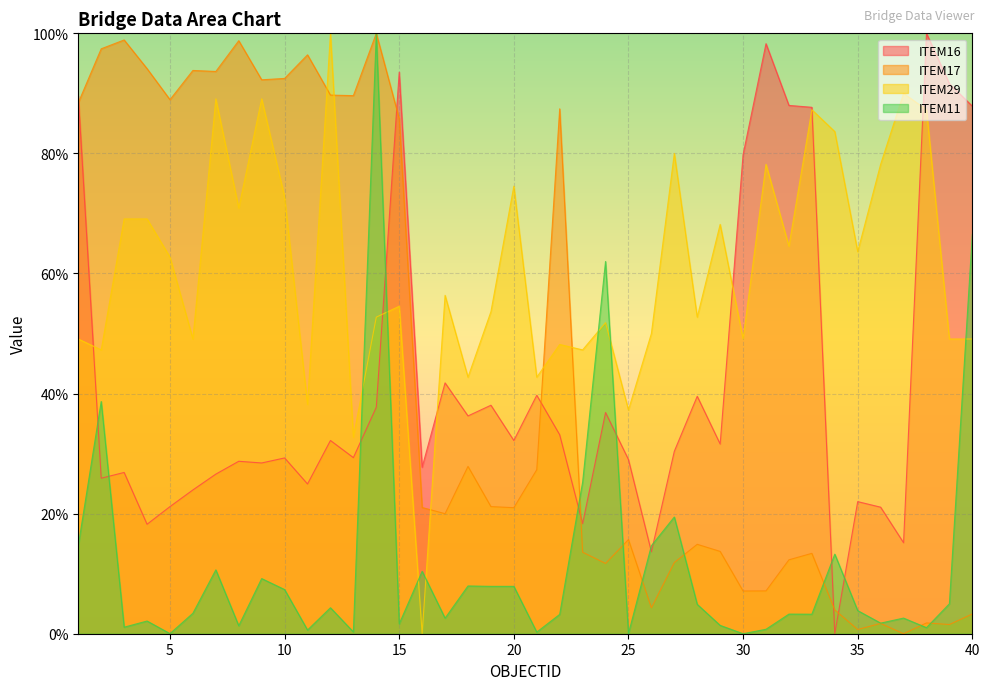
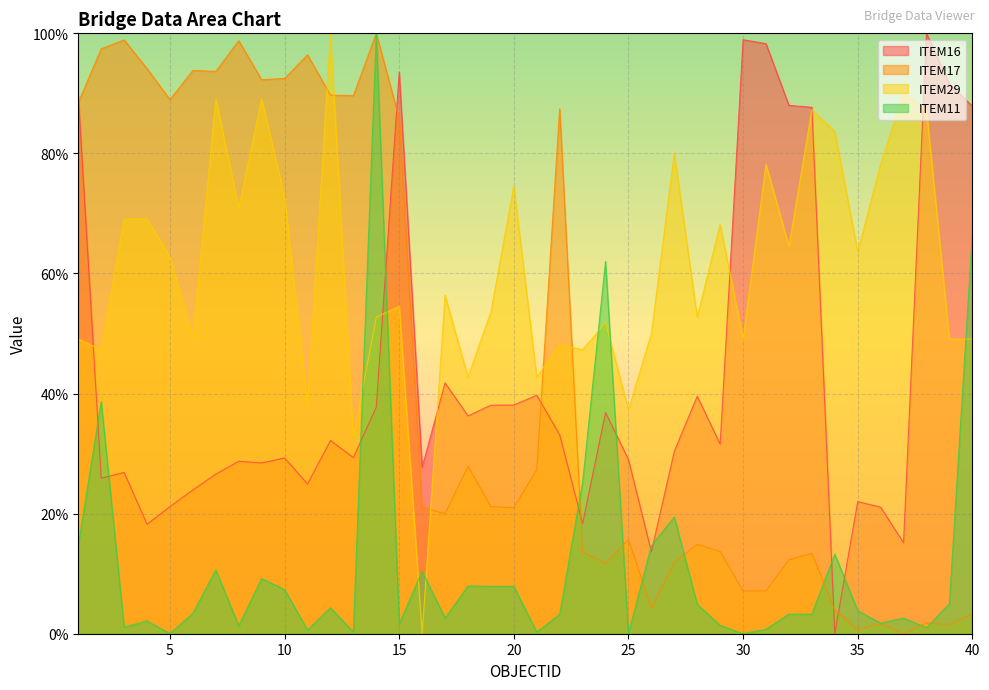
  {
    "ITEM16": {
      "5": "21%",
      "10": "29%",
      "15": "94%",
-     "20": "32%",
+     "20": "38%",
      "25": "29%",
-     "30": "80%",
+     "30": "99%",
      "35": "22%",
      "40": "88%"
    },
    "ITEM11": {
      "5": "0%",
      "10": "7%",
      "15": "2%",
      "20": "8%",
      "25": "0%",
      "30": "0%",
      "35": "4%",
      "40": "67%"
    }
  }
